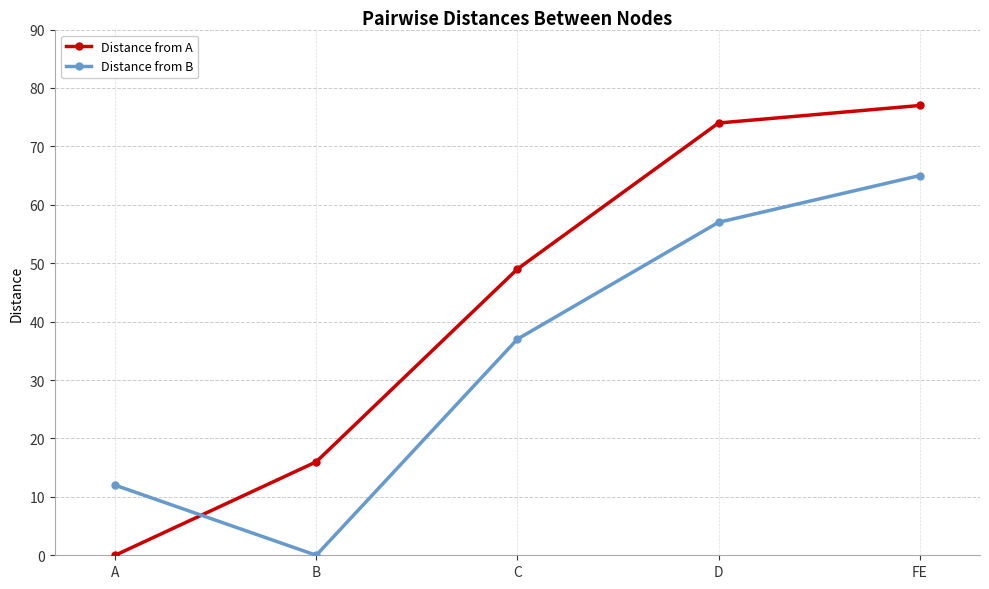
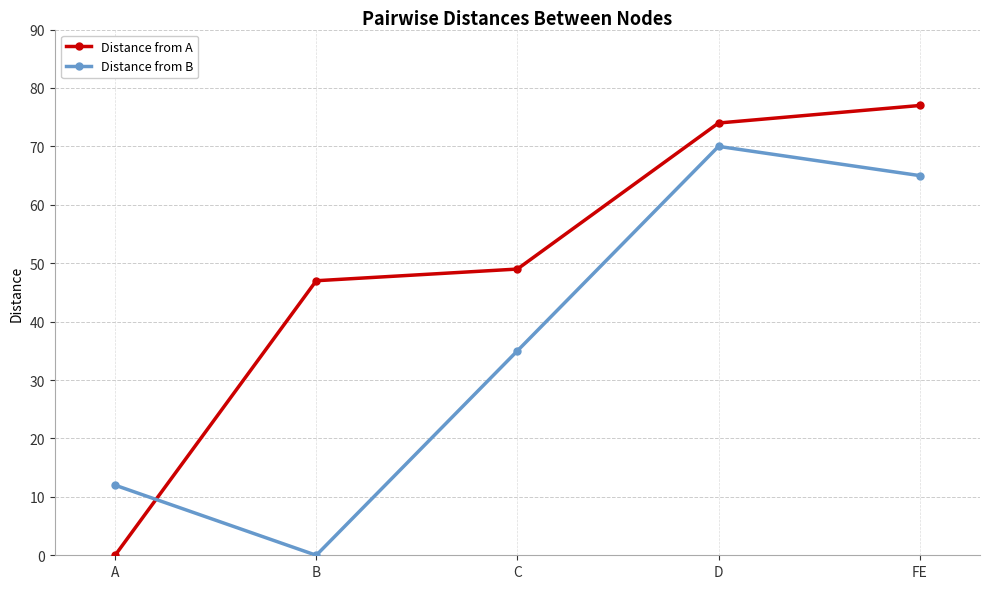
  {
    "Distance from A": {
      "A": 0,
-     "B": 16,
+     "B": 47,
      "C": 49,
      "D": 74,
      "FE": 77
    },
    "Distance from B": {
      "A": 12,
      "B": 0,
-     "C": 37,
-     "D": 57,
+     "C": 35,
+     "D": 70,
      "FE": 65
    }
  }
